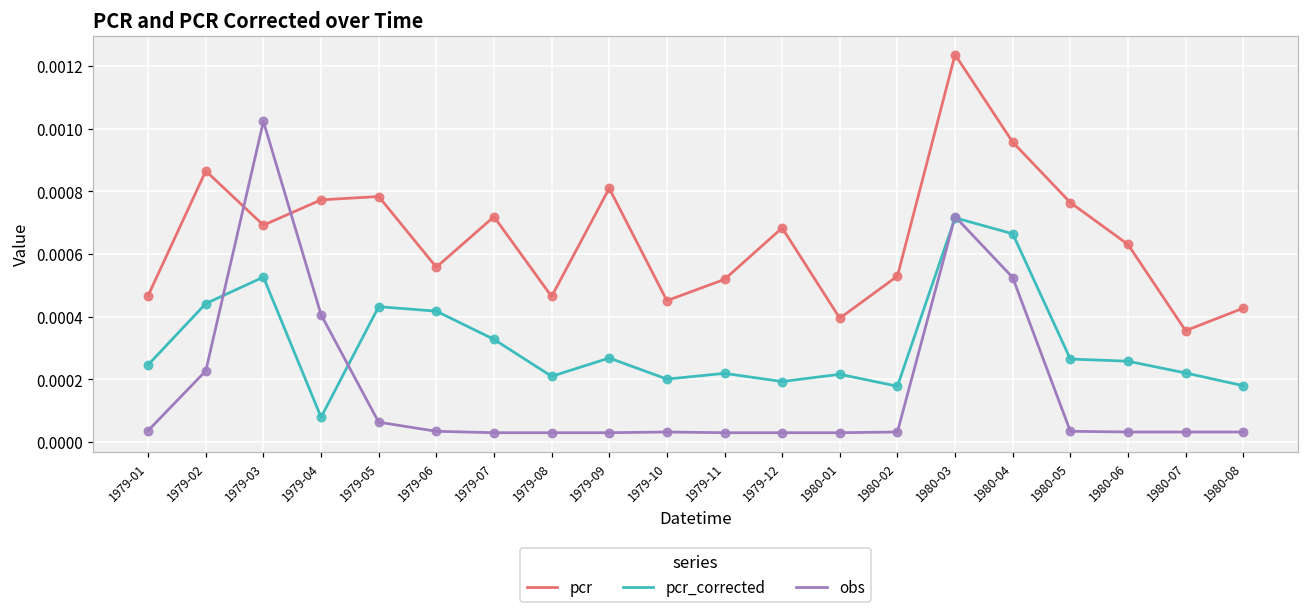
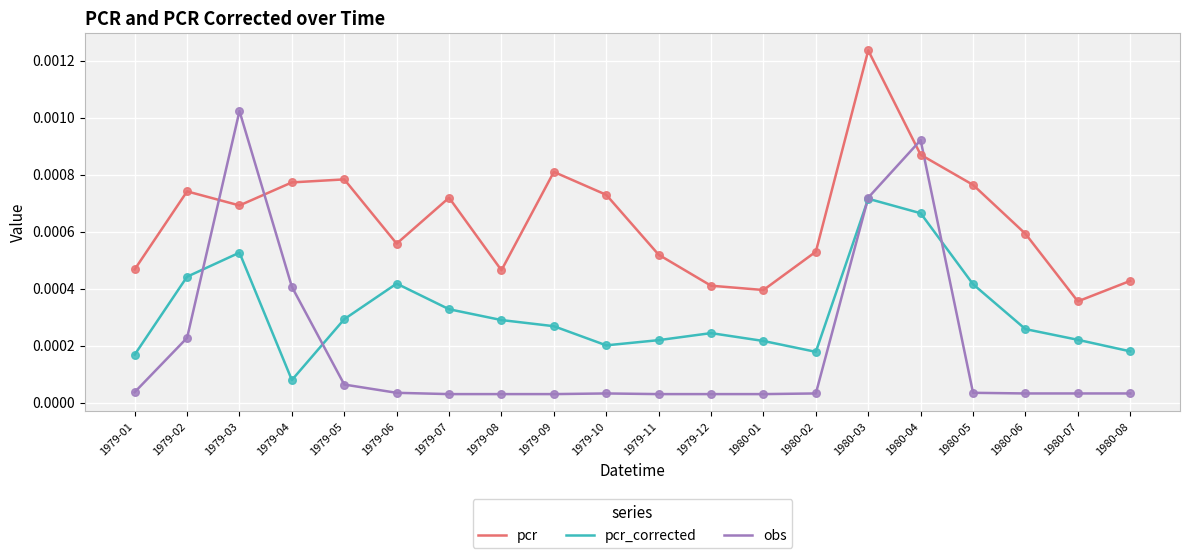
  {
    "pcr": {
      "1979-01": 0.00047,
-     "1979-02": 0.00087,
+     "1979-02": 0.00074,
      "1979-03": 0.00069,
      "1979-04": 0.00077,
      "1979-05": 0.00078,
      "1979-06": 0.00056,
      "1979-07": 0.00072,
      "1979-08": 0.00046,
      "1979-09": 0.00081,
-     "1979-10": 0.00045,
+     "1979-10": 0.00073,
      "1979-11": 0.00052,
-     "1979-12": 0.00068,
+     "1979-12": 0.00041,
      "1980-01": 0.00040,
      "1980-02": 0.00053,
      "1980-03": 0.00124,
-     "1980-04": 0.00096,
+     "1980-04": 0.00087,
      "1980-05": 0.00076,
-     "1980-06": 0.00063,
+     "1980-06": 0.00059,
      "1980-07": 0.00036,
      "1980-08": 0.00043
    },
    "pcr_corrected": {
-     "1979-01": 0.00025,
+     "1979-01": 0.00017,
      "1979-02": 0.00044,
      "1979-03": 0.00053,
      "1979-04": 0.00008,
-     "1979-05": 0.00043,
+     "1979-05": 0.00029,
      "1979-06": 0.00042,
      "1979-07": 0.00033,
-     "1979-08": 0.00021,
+     "1979-08": 0.00029,
      "1979-09": 0.00027,
      "1979-10": 0.00020,
      "1979-11": 0.00022,
-     "1979-12": 0.00019,
+     "1979-12": 0.00024,
      "1980-01": 0.00022,
      "1980-02": 0.00018,
      "1980-04": 0.00066,
-     "1980-05": 0.00026,
+     "1980-05": 0.00042,
      "1980-06": 0.00026,
      "1980-07": 0.00022,
      "1980-08": 0.00018
    },
    "obs": {
      "1979-01": 0.00004,
      "1979-02": 0.00023,
      "1979-03": 0.00102,
      "1979-04": 0.00041,
      "1979-05": 0.00006,
      "1979-06": 0.00003,
      "1979-07": 0.00003,
      "1979-08": 0.00003,
      "1979-09": 0.00003,
      "1979-10": 0.00003,
      "1979-11": 0.00003,
      "1979-12": 0.00003,
      "1980-01": 0.00003,
      "1980-02": 0.00003,
-     "1980-04": 0.00052,
+     "1980-04": 0.00092,
      "1980-05": 0.00003,
      "1980-06": 0.00003,
      "1980-07": 0.00003,
      "1980-08": 0.00003
    }
  }
